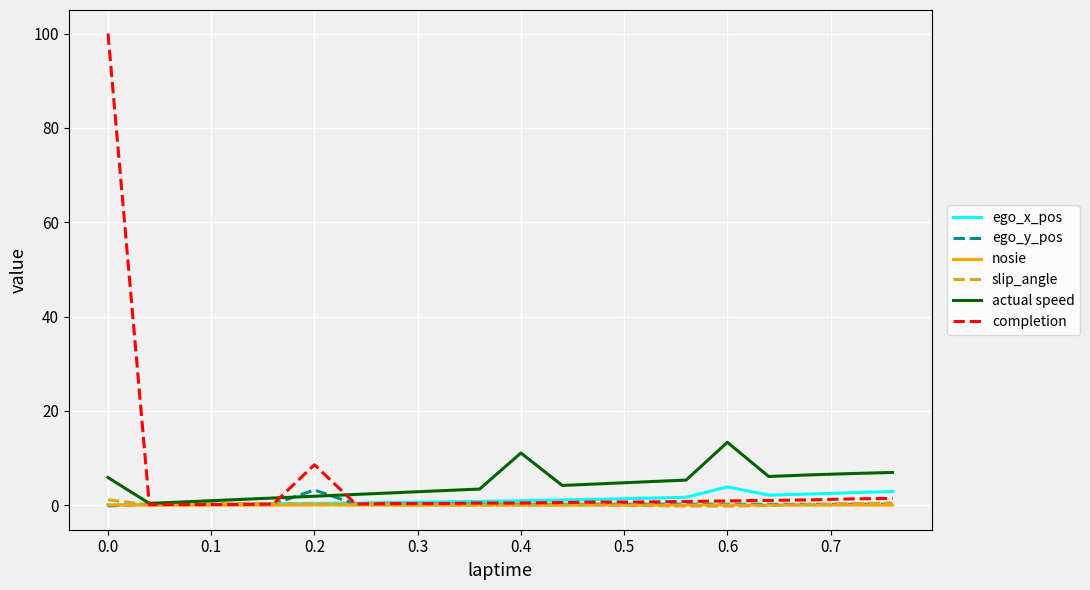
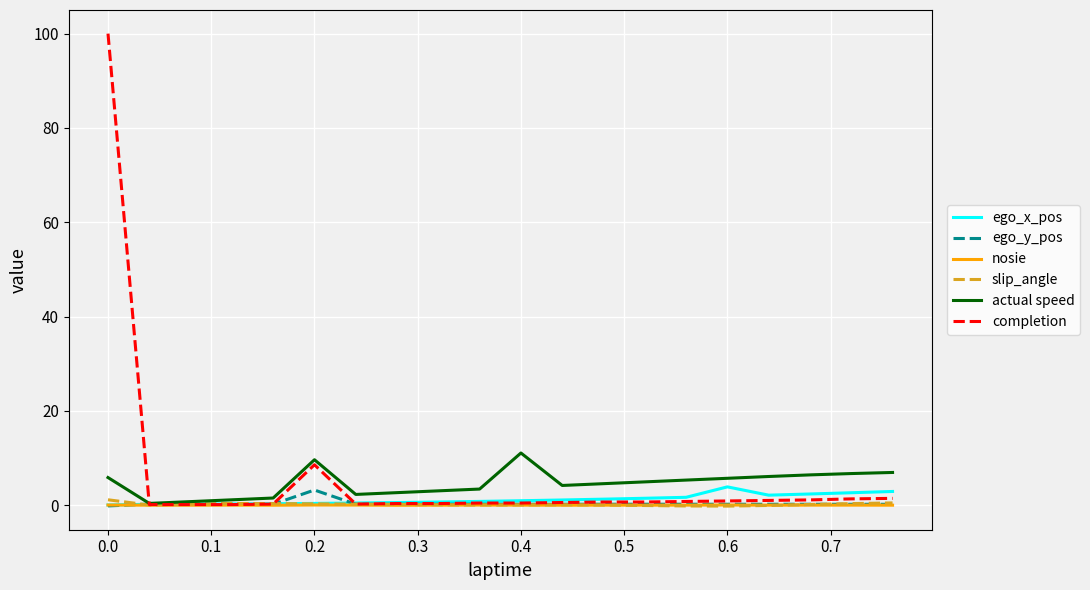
  {
    "ego_x_pos": {
      "0.6": 4
    },
    "ego_y_pos": {
      "0.2": 3
    },
    "actual speed": {
      "0.0": 6,
-     "0.2": 2,
+     "0.2": 10,
      "0.4": 11,
-     "0.6": 13
+     "0.6": 6
    },
    "completion": {
      "0.0": 100,
      "0.2": 9,
      "0.6": 1
    }
  }
